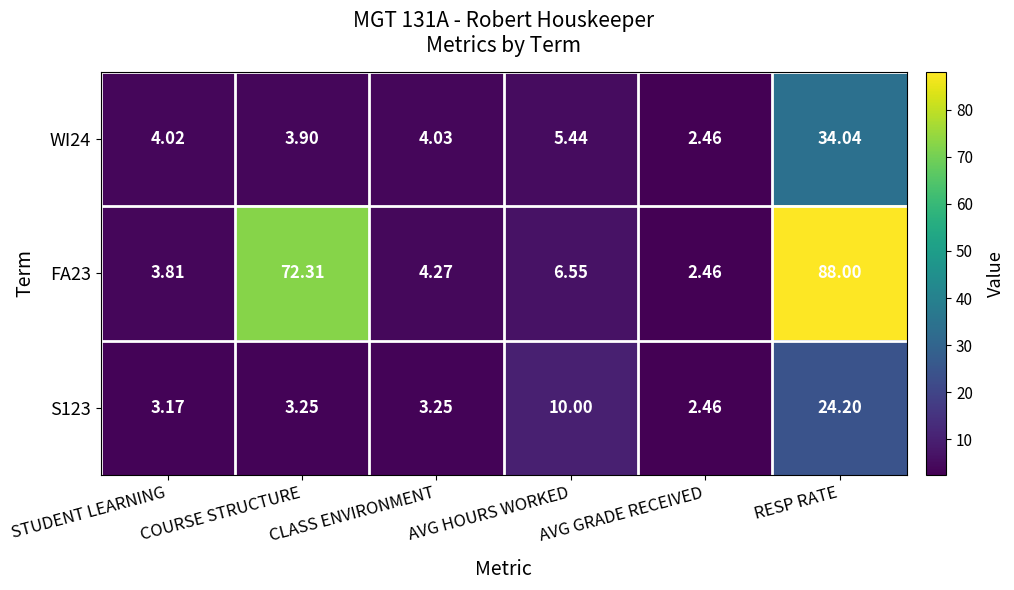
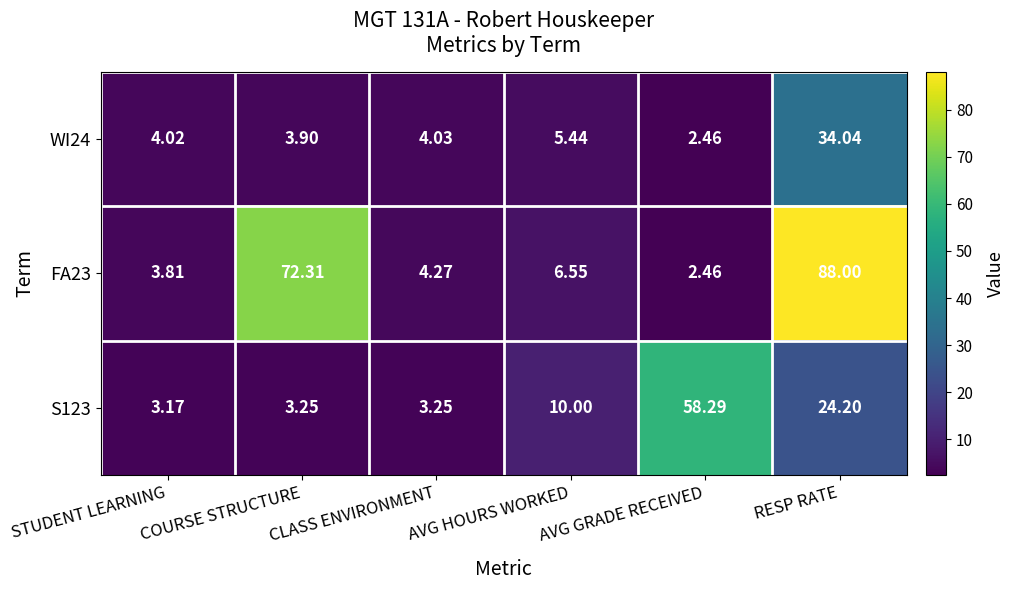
  {
    "WI24": {
      "STUDENT LEARNING": 4.02,
      "COURSE STRUCTURE": 3.90,
      "CLASS ENVIRONMENT": 4.03,
      "AVG HOURS WORKED": 5.44,
      "AVG GRADE RECEIVED": 2.46,
      "RESP RATE": 34.04
    },
    "FA23": {
      "STUDENT LEARNING": 3.81,
      "COURSE STRUCTURE": 72.31,
      "CLASS ENVIRONMENT": 4.27,
      "AVG HOURS WORKED": 6.55,
      "AVG GRADE RECEIVED": 2.46,
      "RESP RATE": 88.00
    },
    "S123": {
      "STUDENT LEARNING": 3.17,
      "COURSE STRUCTURE": 3.25,
      "CLASS ENVIRONMENT": 3.25,
      "AVG HOURS WORKED": 10.00,
-     "AVG GRADE RECEIVED": 2.46,
+     "AVG GRADE RECEIVED": 58.29,
      "RESP RATE": 24.20
    }
  }
